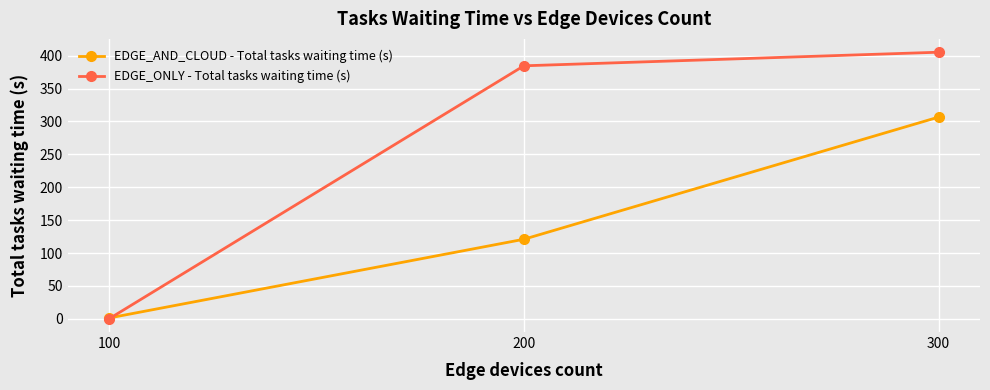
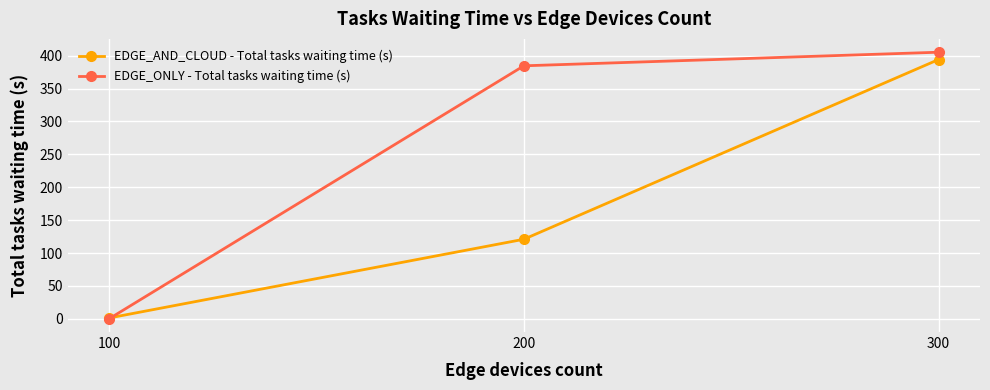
  {
    "EDGE_AND_CLOUD - Total tasks waiting time (s)": {
      "200": 120,
-     "300": 310
+     "300": 390
    },
    "EDGE_ONLY - Total tasks waiting time (s)": {
      "200": 380,
      "300": 410
    }
  }
